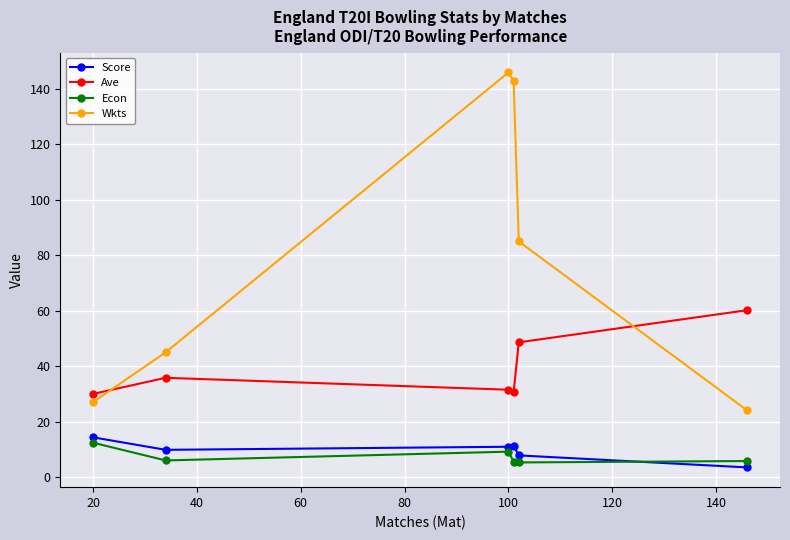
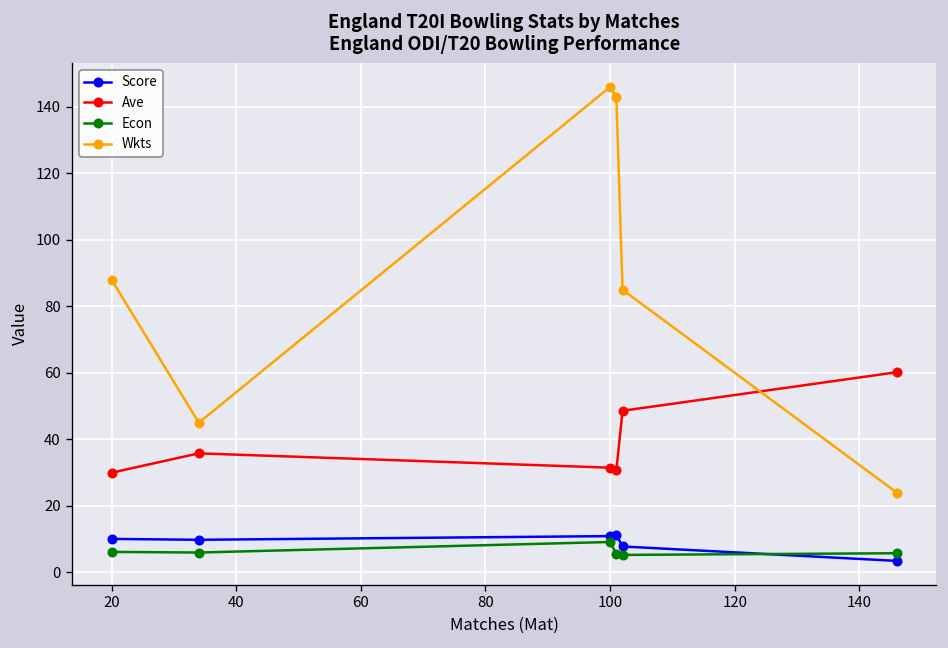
  {
    "Score": {
-     "20": 14,
+     "20": 10,
      "100": 11
    },
    "Ave": {
      "20": 30,
      "100": 31
    },
    "Econ": {
-     "20": 12,
+     "20": 6,
      "100": 9
    },
    "Wkts": {
-     "20": 27,
+     "20": 88,
      "100": 146
    }
  }
